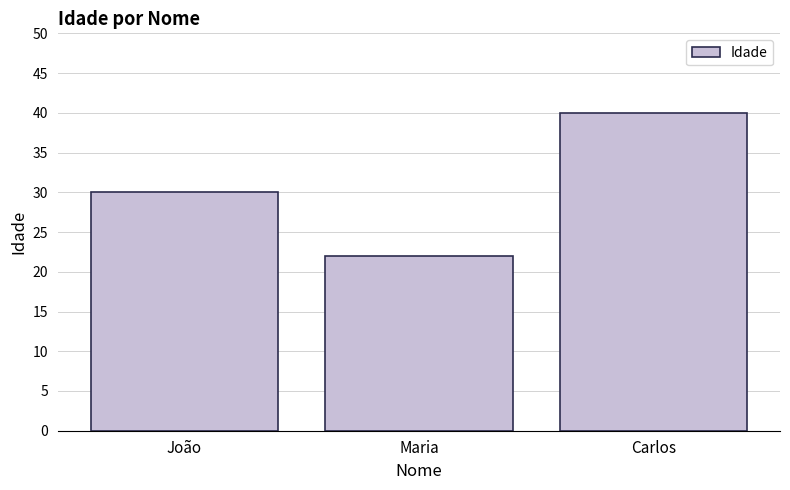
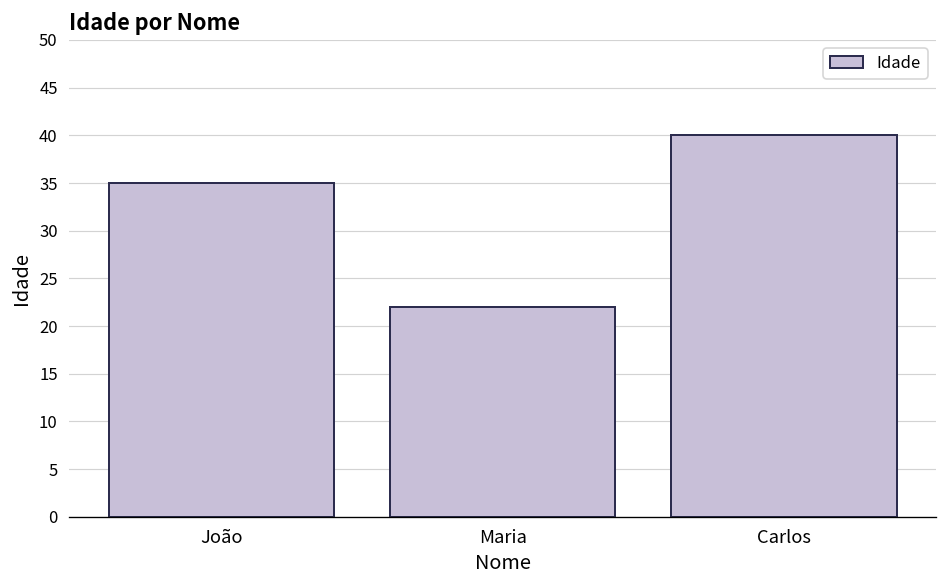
  {
-   "João": 30,
+   "João": 35,
    "Maria": 22,
    "Carlos": 40
  }
